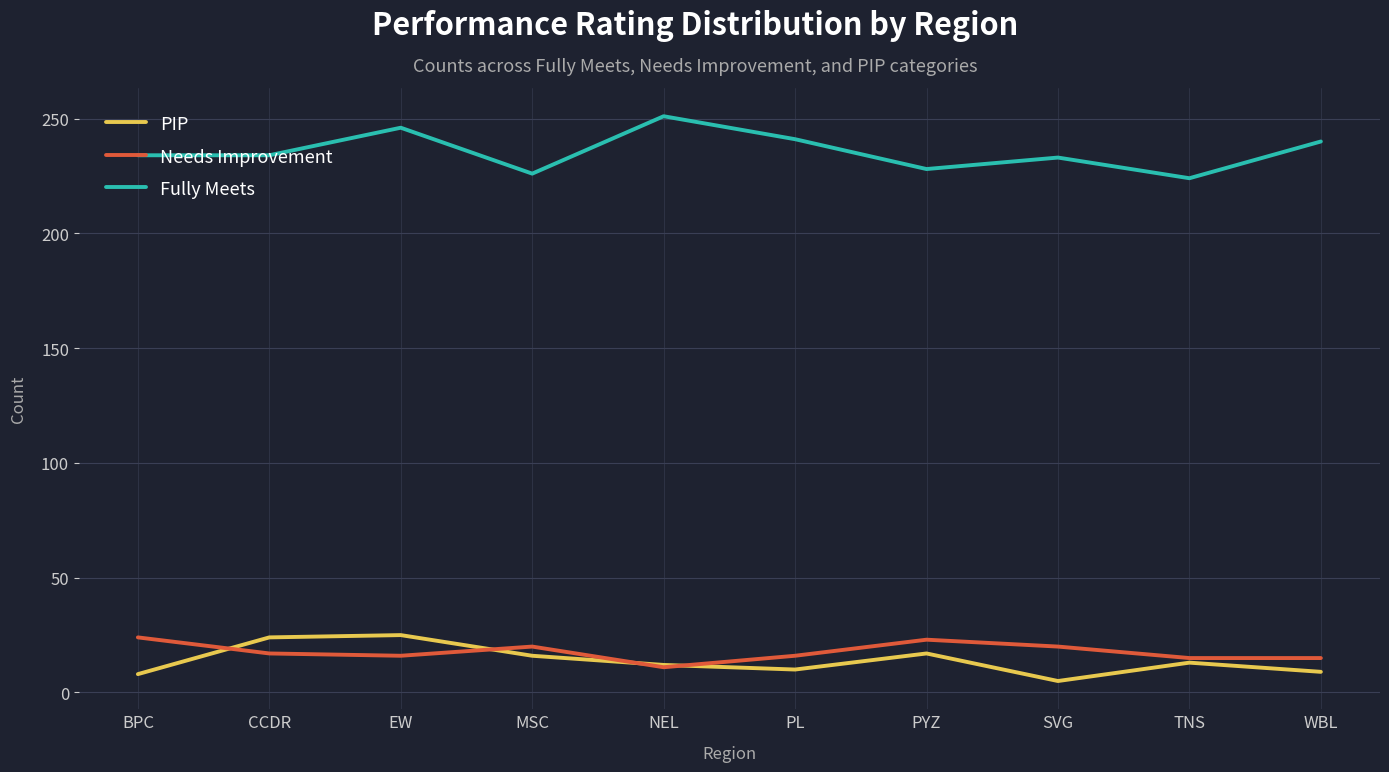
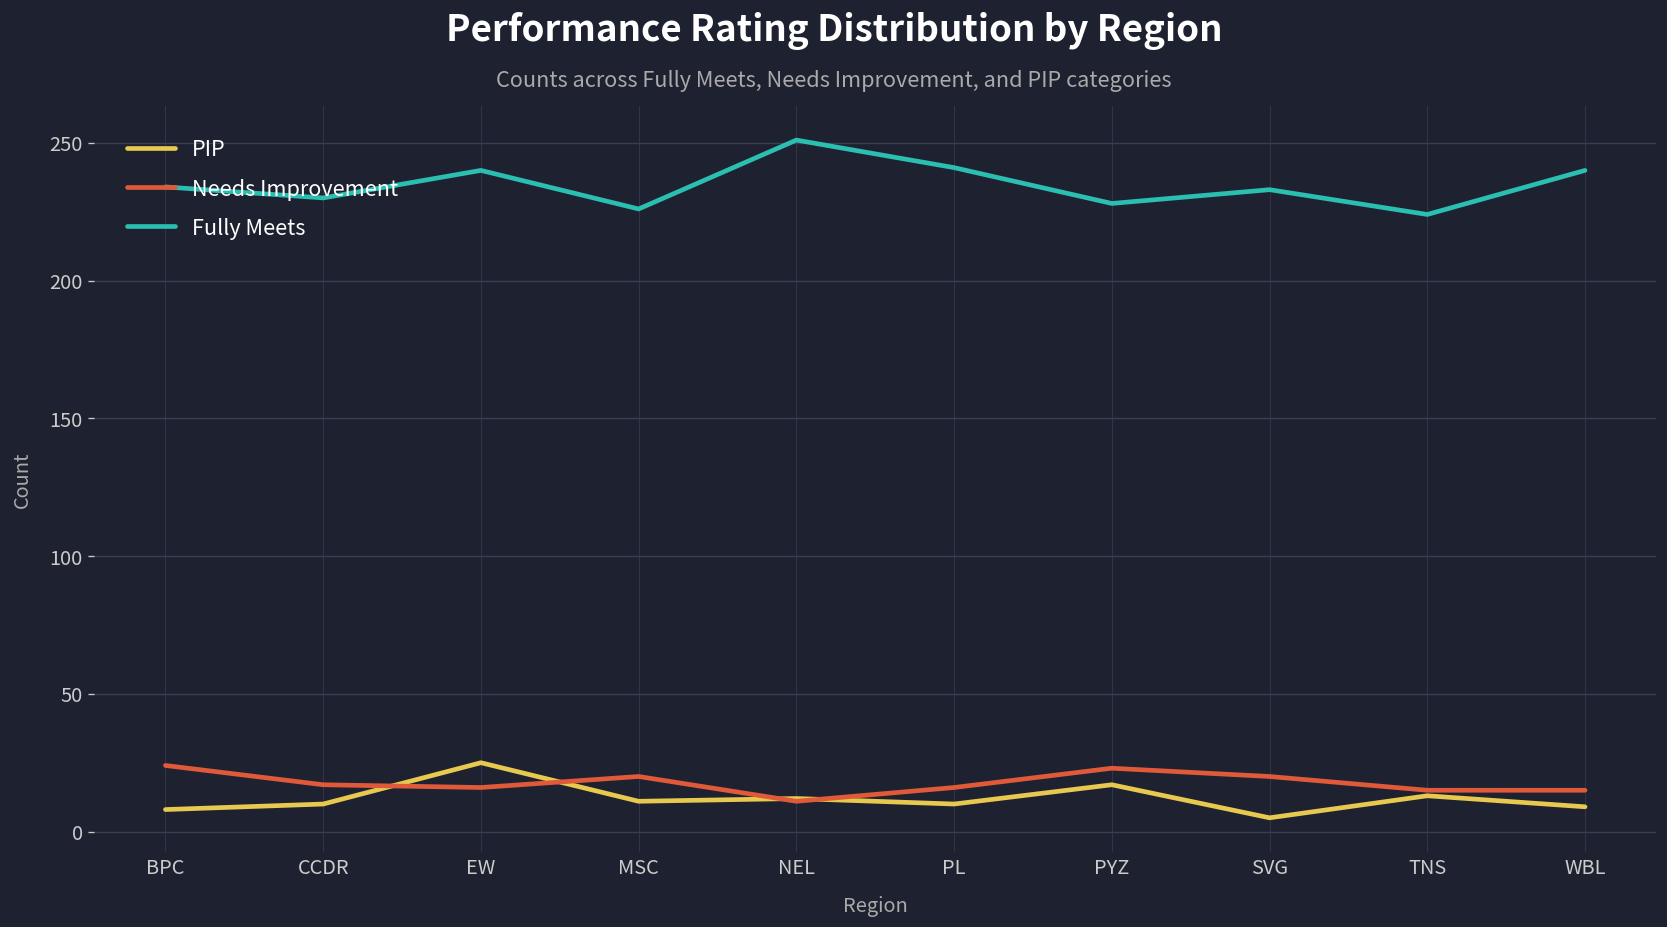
  {
    "PIP": {
      "BPC": 8,
-     "CCDR": 24,
+     "CCDR": 10,
      "EW": 25,
-     "MSC": 16,
+     "MSC": 11,
      "PL": 10,
      "PYZ": 17,
      "SVG": 5,
      "TNS": 13,
      "WBL": 9
    },
    "Needs Improvement": {
      "BPC": 24,
      "CCDR": 17,
      "EW": 16,
      "MSC": 20,
      "PL": 16,
      "PYZ": 23,
      "SVG": 20,
      "TNS": 15,
      "WBL": 15
    },
    "Fully Meets": {
      "BPC": 234,
-     "CCDR": 234,
-     "EW": 246,
+     "CCDR": 230,
+     "EW": 240,
      "MSC": 226,
      "NEL": 251,
      "PL": 241,
      "PYZ": 228,
      "SVG": 233,
      "TNS": 224,
      "WBL": 240
    }
  }
